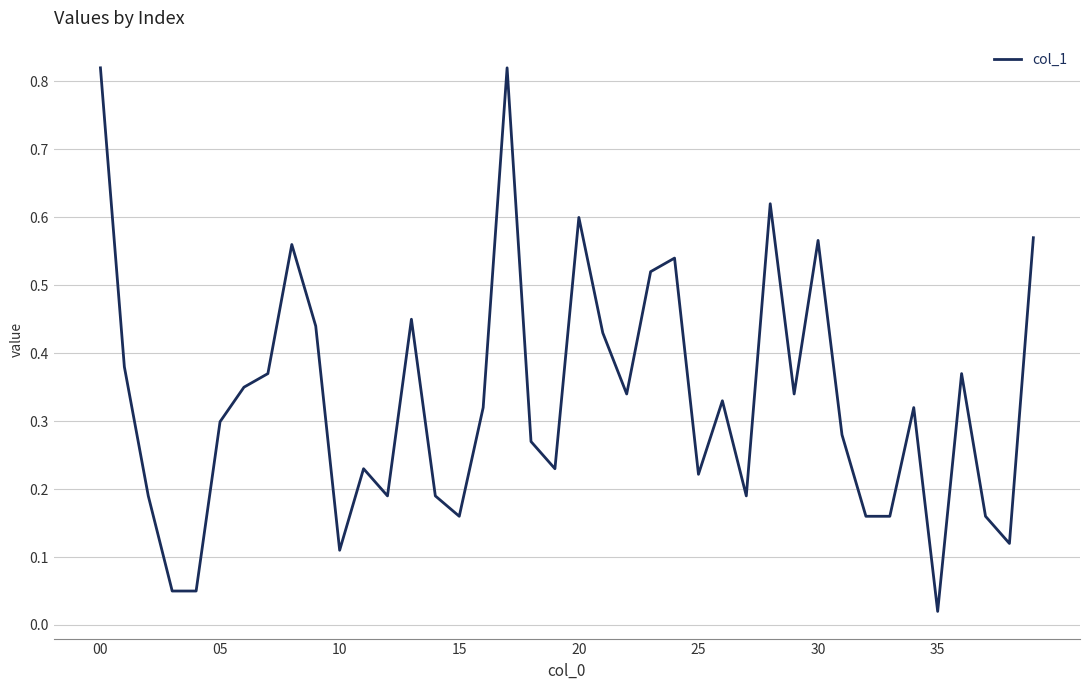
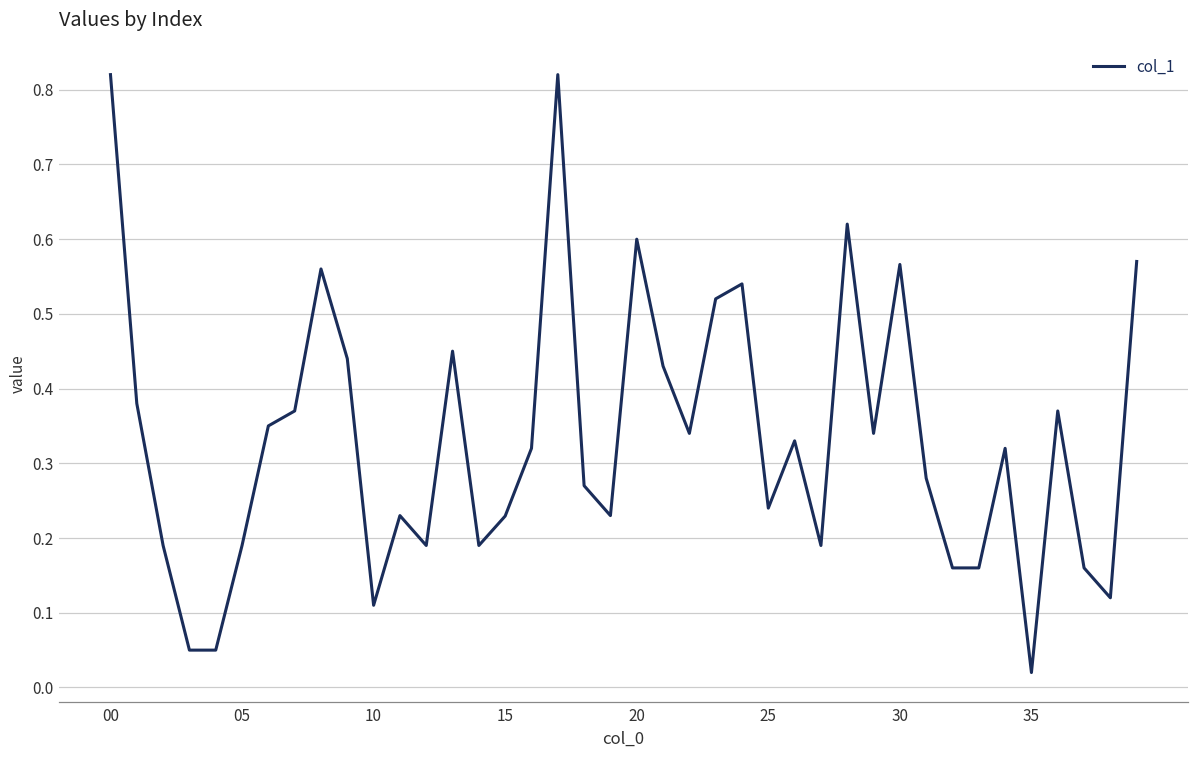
  {
    "00": 0.82,
-   "05": 0.30,
+   "05": 0.19,
    "10": 0.11,
-   "15": 0.16,
+   "15": 0.23,
    "20": 0.60,
-   "25": 0.22,
+   "25": 0.24,
    "30": 0.57,
    "35": 0.02
  }
